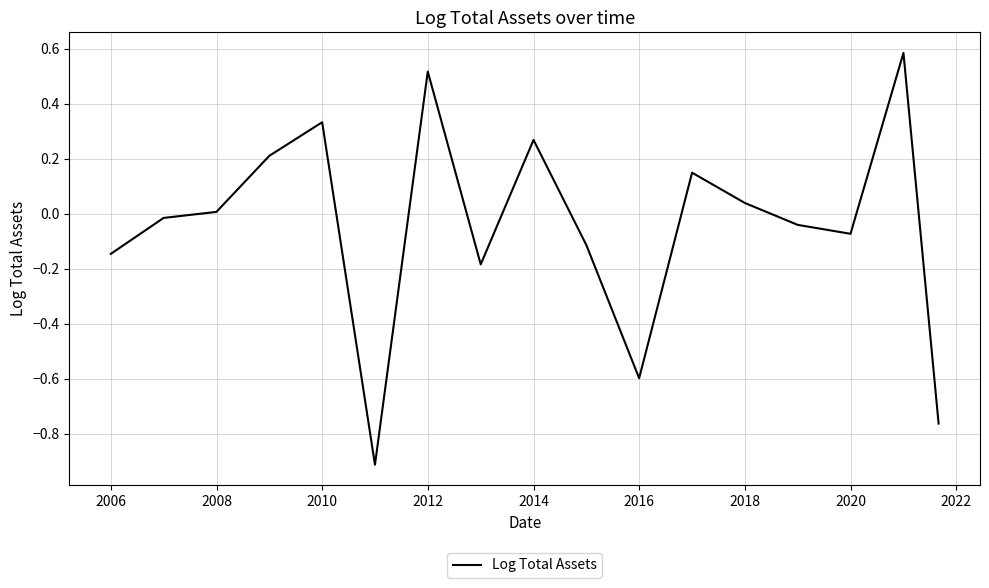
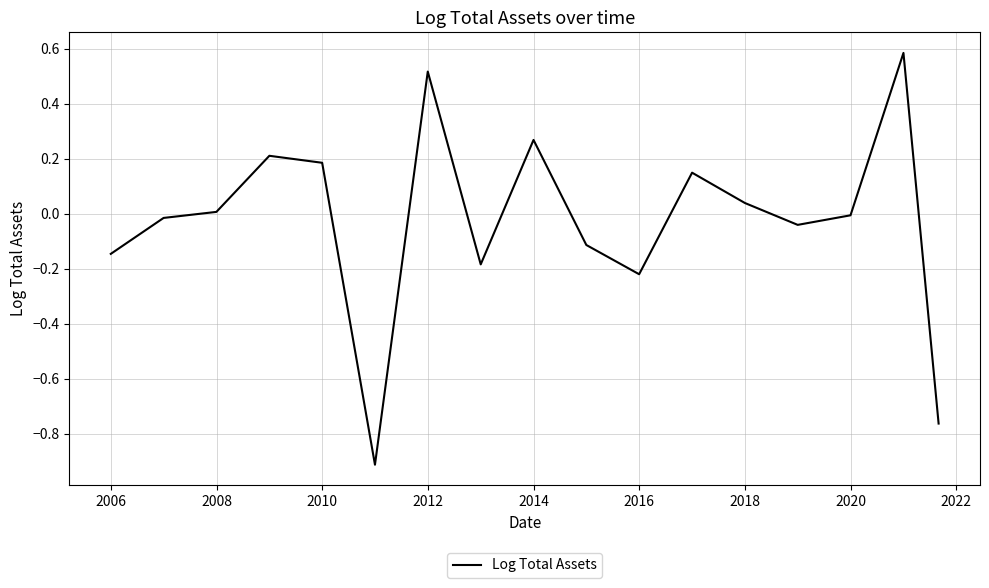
  {
    "2006": -0.15,
    "2008": 0.01,
-   "2010": 0.33,
+   "2010": 0.19,
    "2012": 0.52,
    "2014": 0.27,
-   "2016": -0.60,
+   "2016": -0.22,
    "2018": 0.04,
-   "2020": -0.07
+   "2020": -0.01
  }
